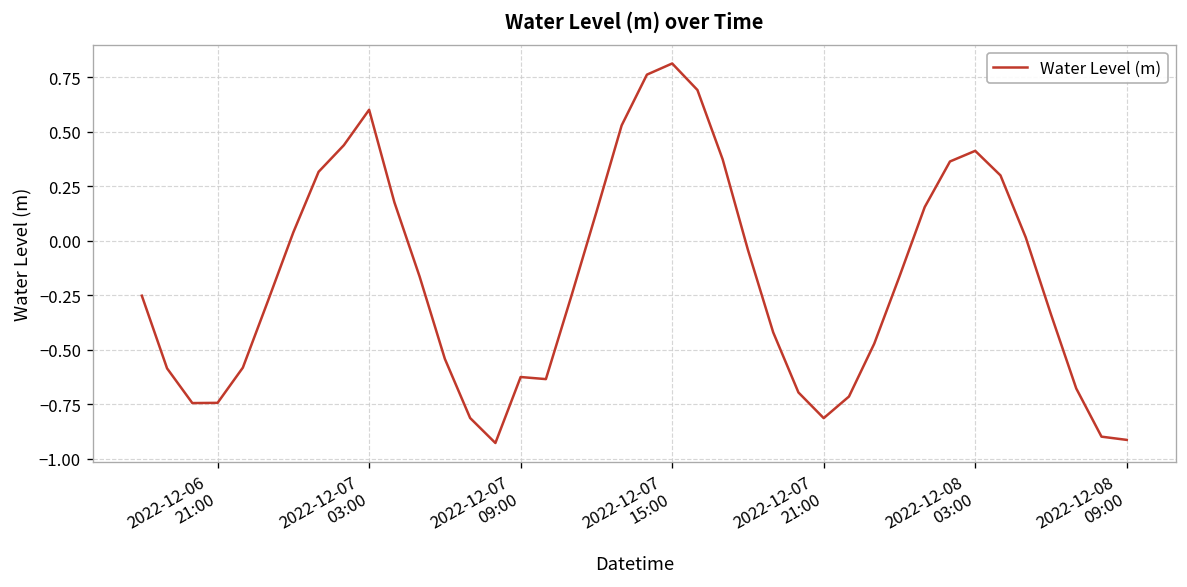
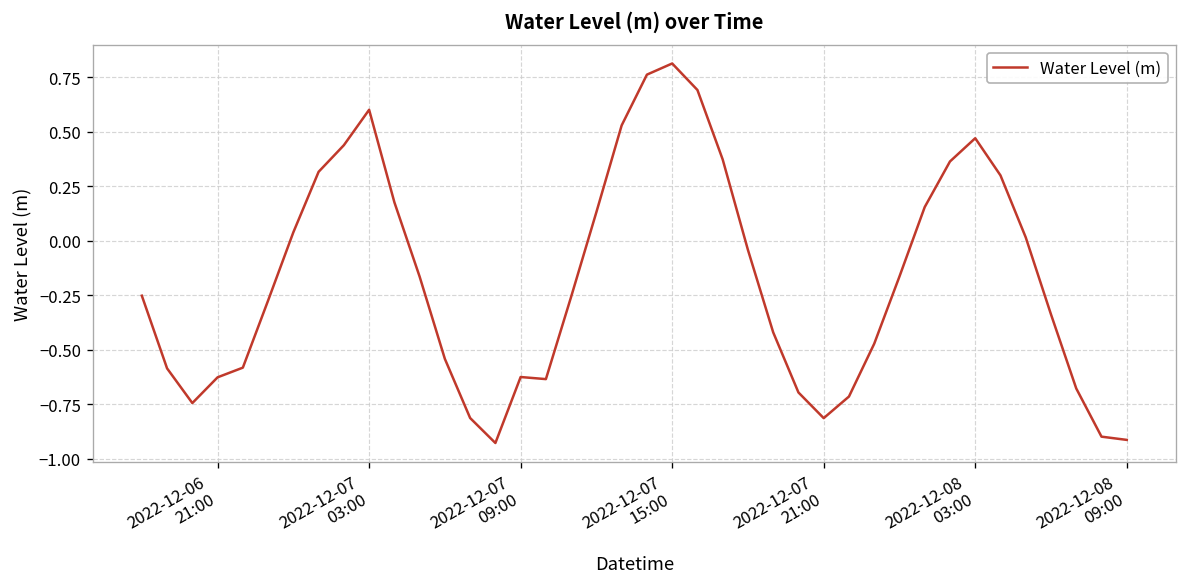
  {
-   "2022-12-06 21:00": -0.74,
+   "2022-12-06 21:00": -0.63,
    "2022-12-07 03:00": 0.60,
    "2022-12-07 09:00": -0.63,
    "2022-12-07 15:00": 0.81,
    "2022-12-07 21:00": -0.81,
-   "2022-12-08 03:00": 0.41,
+   "2022-12-08 03:00": 0.47,
    "2022-12-08 09:00": -0.91
  }
